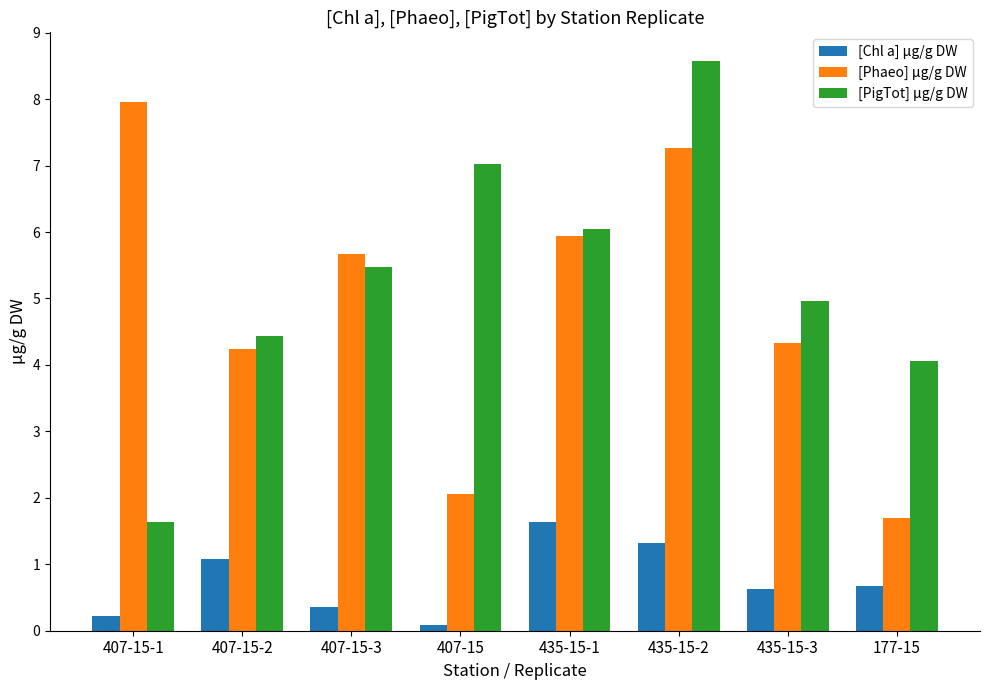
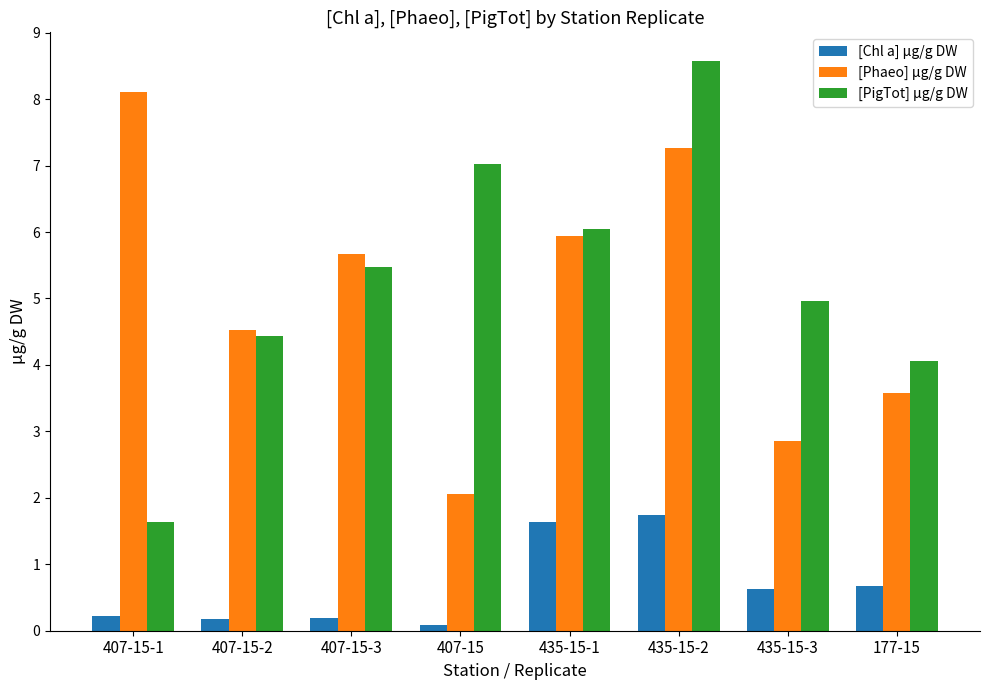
  {
    "[Chl a] µg/g DW": {
      "407-15-1": 0.2,
-     "407-15-2": 1.1,
-     "407-15-3": 0.4,
+     "407-15-2": 0.2,
+     "407-15-3": 0.2,
      "407-15": 0.1,
      "435-15-1": 1.6,
-     "435-15-2": 1.3,
+     "435-15-2": 1.7,
      "435-15-3": 0.6,
      "177-15": 0.7
    },
    "[Phaeo] µg/g DW": {
-     "407-15-1": 8.0,
-     "407-15-2": 4.2,
+     "407-15-1": 8.1,
+     "407-15-2": 4.5,
      "407-15-3": 5.7,
      "407-15": 2.1,
      "435-15-1": 5.9,
      "435-15-2": 7.3,
-     "435-15-3": 4.3,
-     "177-15": 1.7
+     "435-15-3": 2.9,
+     "177-15": 3.6
    },
    "[PigTot] µg/g DW": {
      "407-15-1": 1.6,
      "407-15-2": 4.4,
      "407-15-3": 5.5,
      "407-15": 7.0,
      "435-15-1": 6.0,
      "435-15-2": 8.6,
      "435-15-3": 5.0,
      "177-15": 4.1
    }
  }
